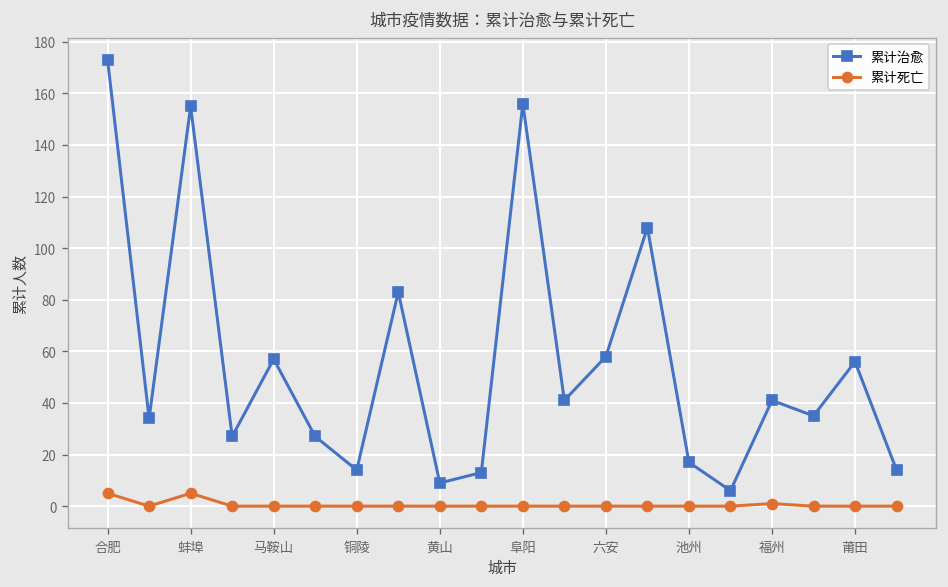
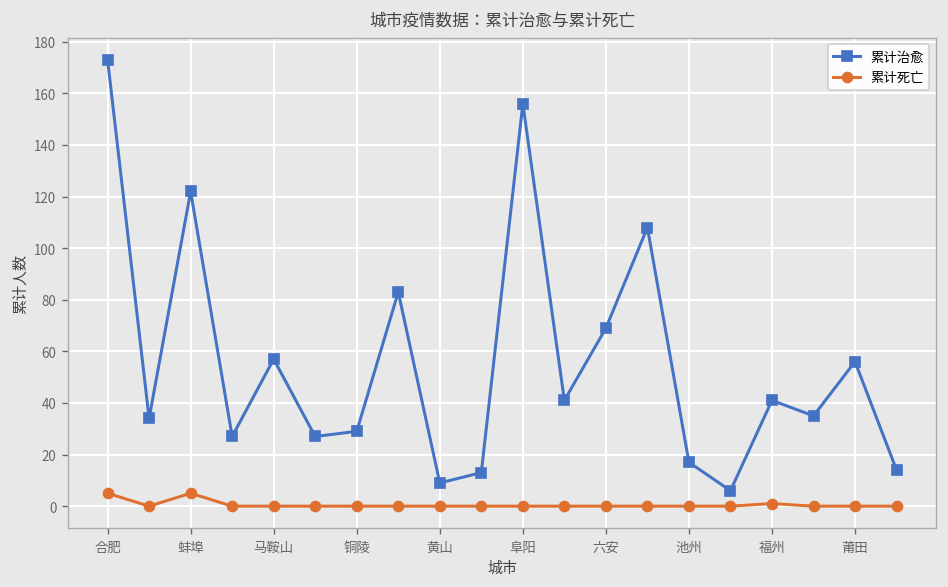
  {
    "累计治愈": {
      "合肥": 173,
-     "蚌埠": 155,
+     "蚌埠": 122,
      "马鞍山": 57,
-     "铜陵": 14,
+     "铜陵": 29,
      "黄山": 9,
      "阜阳": 156,
-     "六安": 58,
+     "六安": 69,
      "池州": 17,
      "福州": 41,
      "莆田": 56
    },
    "累计死亡": {
      "合肥": 5,
      "蚌埠": 5,
      "马鞍山": 0,
      "铜陵": 0,
      "黄山": 0,
      "阜阳": 0,
      "六安": 0,
      "池州": 0,
      "福州": 1,
      "莆田": 0
    }
  }
